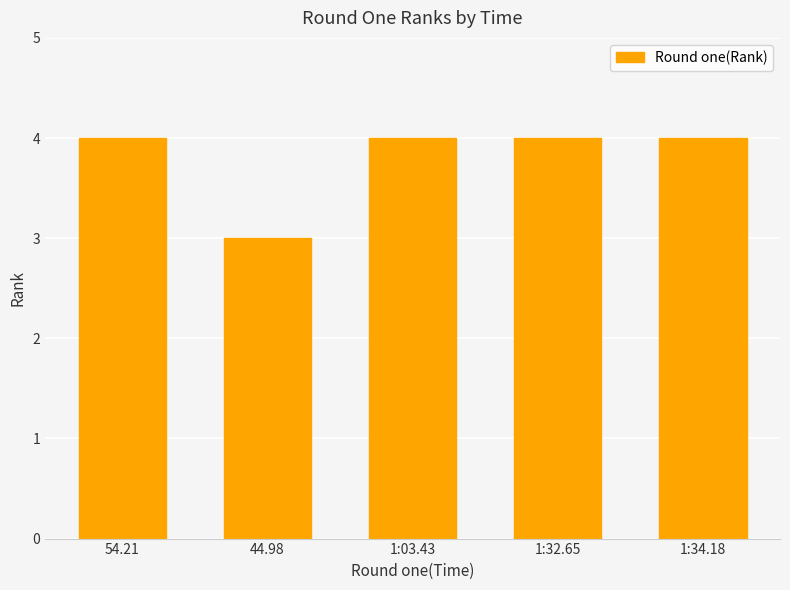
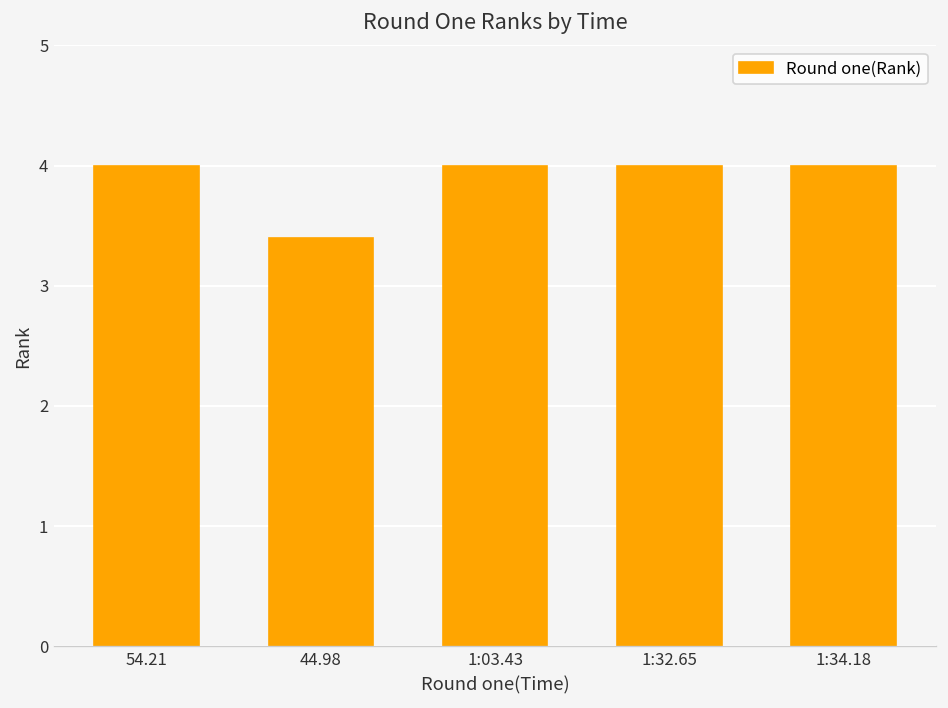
  {
    "54.21": 4.0,
-   "44.98": 3.0,
+   "44.98": 3.4,
    "1:03.43": 4.0,
    "1:32.65": 4.0,
    "1:34.18": 4.0
  }
